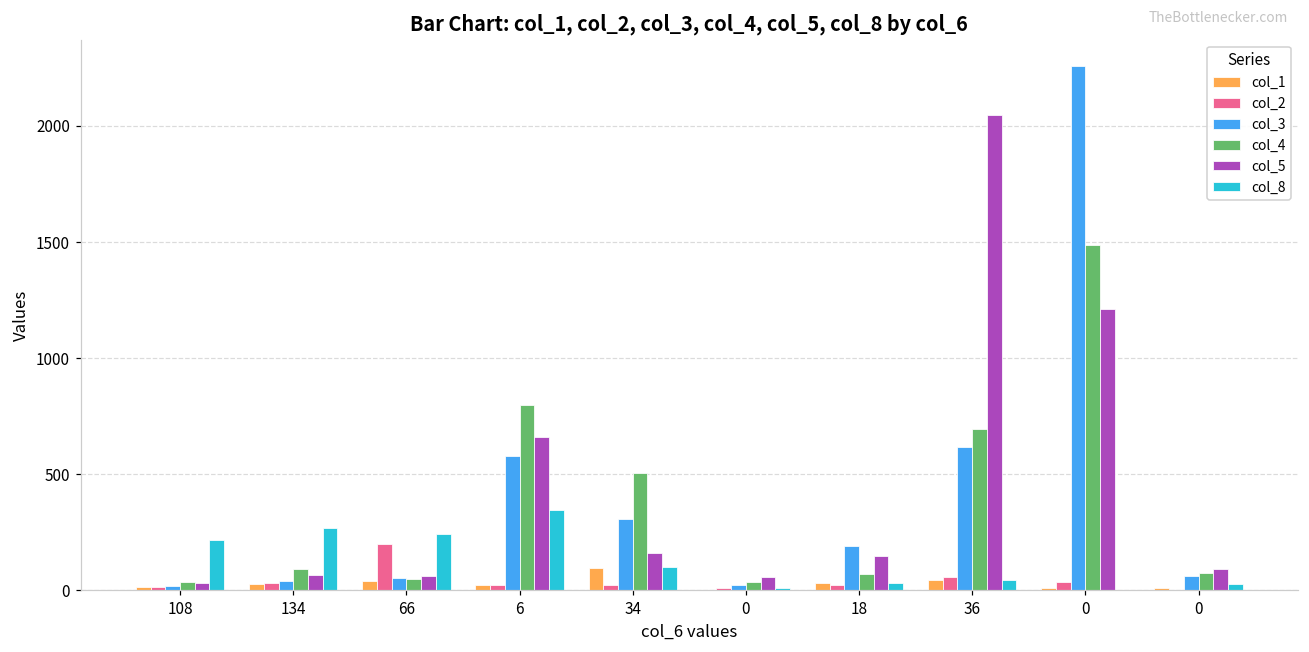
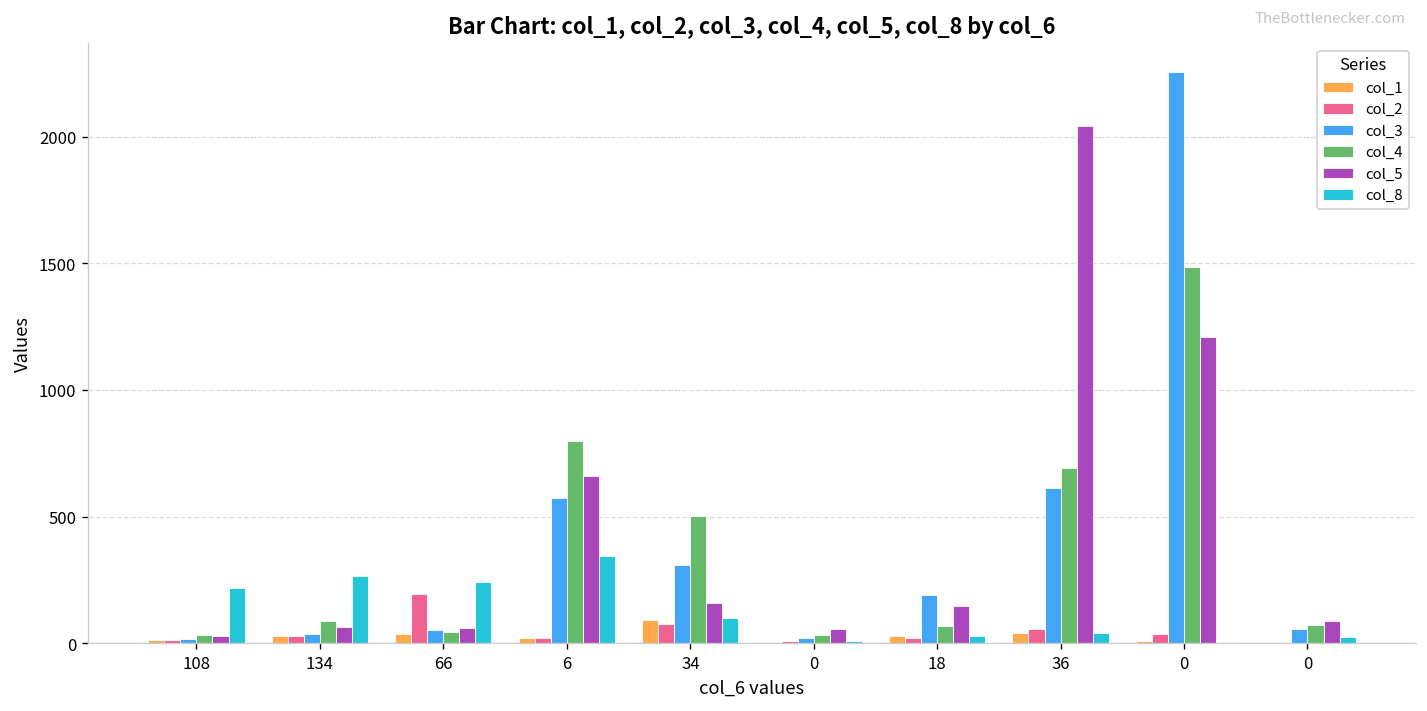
  {
    "col_1": {
      "108": 10,
      "134": 30,
      "66": 40,
      "6": 20,
      "34": 90,
      "18": 30,
      "36": 40
    },
    "col_2": {
      "108": 10,
      "134": 30,
      "66": 200,
      "6": 20,
-     "34": 20,
+     "34": 80,
      "18": 20,
      "36": 60
    },
    "col_4": {
      "108": 30,
      "134": 90,
      "66": 50,
      "6": 800,
      "34": 500,
      "18": 70,
      "36": 690
    },
    "col_5": {
      "108": 30,
      "134": 60,
      "66": 60,
      "6": 660,
      "34": 160,
      "18": 150,
      "36": 2040
    }
  }
